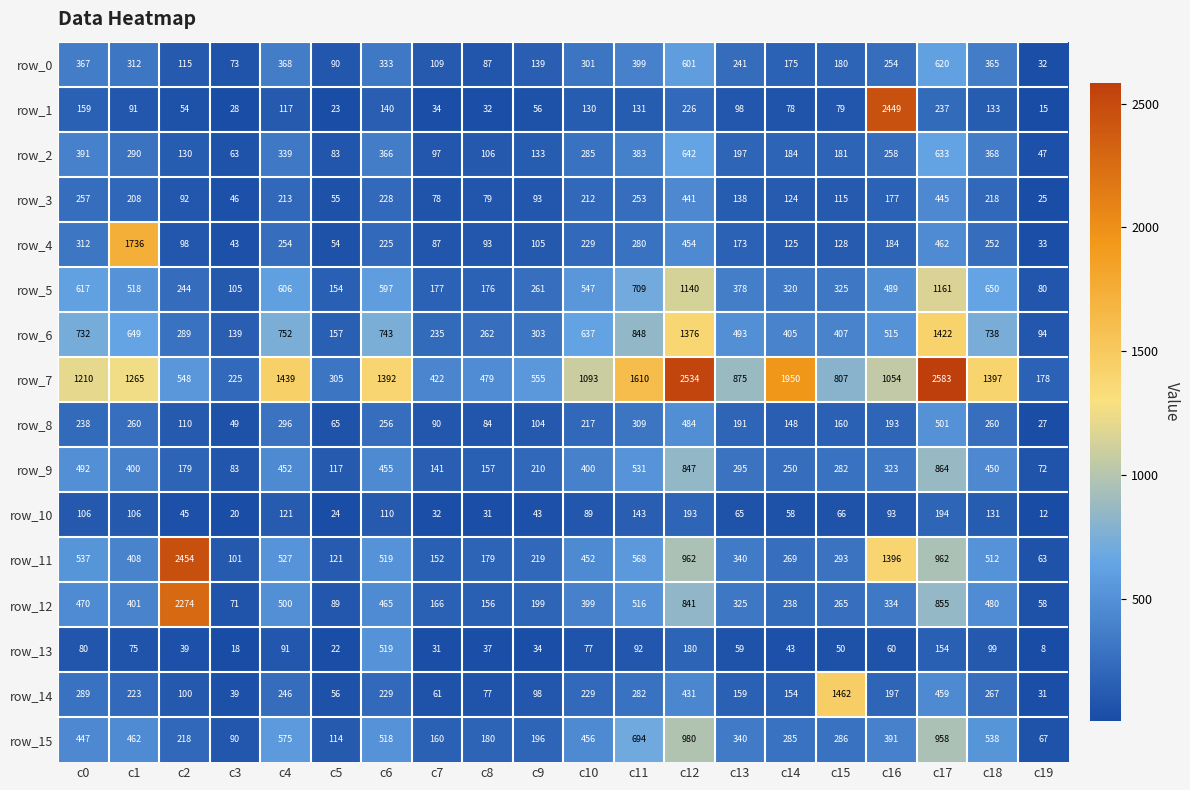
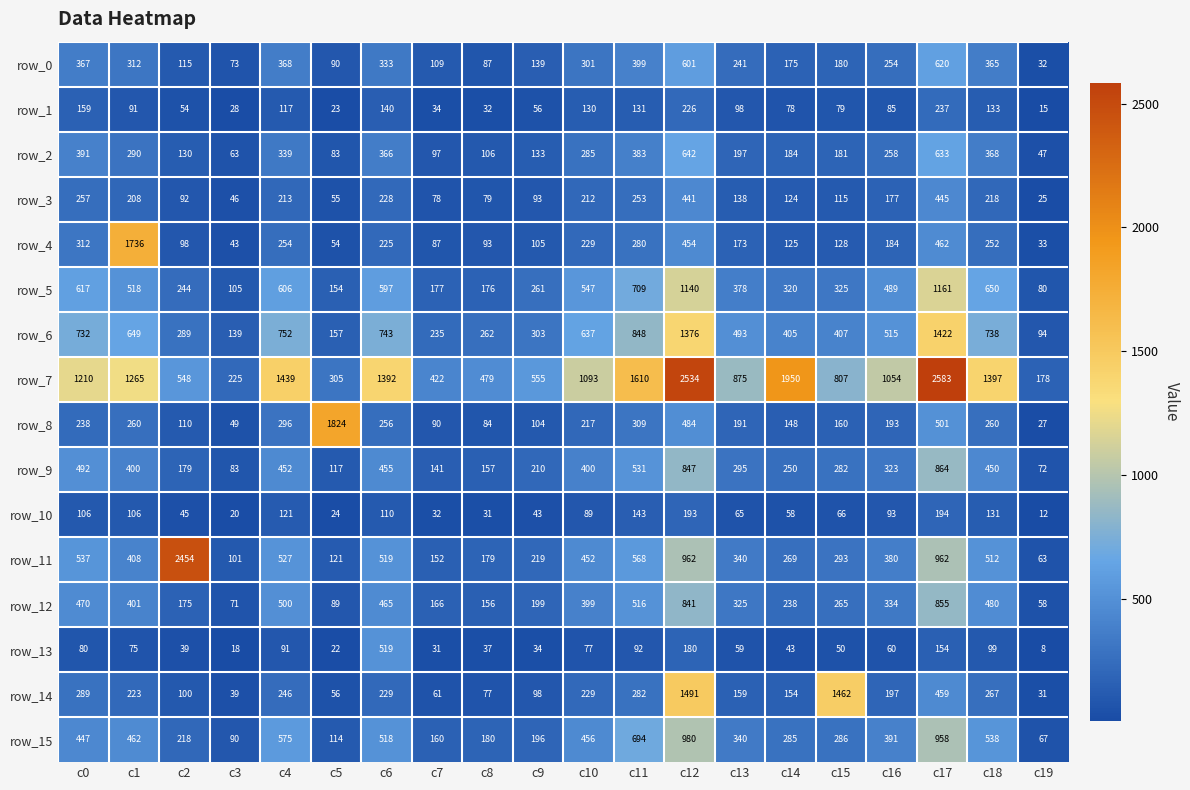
  {
    "row_1": {
      "c0": 159,
      "c1": 91,
      "c2": 54,
      "c3": 28,
      "c4": 117,
      "c5": 23,
      "c6": 140,
      "c7": 34,
      "c8": 32,
      "c9": 56,
      "c10": 130,
      "c11": 131,
      "c12": 226,
      "c13": 98,
      "c14": 78,
      "c15": 79,
-     "c16": 2449,
+     "c16": 85,
      "c17": 237,
      "c18": 133,
      "c19": 15
    },
    "row_8": {
      "c0": 238,
      "c1": 260,
      "c2": 110,
      "c3": 49,
      "c4": 296,
-     "c5": 65,
+     "c5": 1824,
      "c6": 256,
      "c7": 90,
      "c8": 84,
      "c9": 104,
      "c10": 217,
      "c11": 309,
      "c12": 484,
      "c13": 191,
      "c14": 148,
      "c15": 160,
      "c16": 193,
      "c17": 501,
      "c18": 260,
      "c19": 27
    },
    "row_11": {
      "c0": 537,
      "c1": 408,
      "c2": 2454,
      "c3": 101,
      "c4": 527,
      "c5": 121,
      "c6": 519,
      "c7": 152,
      "c8": 179,
      "c9": 219,
      "c10": 452,
      "c11": 568,
      "c12": 962,
      "c13": 340,
      "c14": 269,
      "c15": 293,
-     "c16": 1396,
+     "c16": 380,
      "c17": 962,
      "c18": 512,
      "c19": 63
    },
    "row_12": {
      "c0": 470,
      "c1": 401,
-     "c2": 2274,
+     "c2": 175,
      "c3": 71,
      "c4": 500,
      "c5": 89,
      "c6": 465,
      "c7": 166,
      "c8": 156,
      "c9": 199,
      "c10": 399,
      "c11": 516,
      "c12": 841,
      "c13": 325,
      "c14": 238,
      "c15": 265,
      "c16": 334,
      "c17": 855,
      "c18": 480,
      "c19": 58
    },
    "row_14": {
      "c0": 289,
      "c1": 223,
      "c2": 100,
      "c3": 39,
      "c4": 246,
      "c5": 56,
      "c6": 229,
      "c7": 61,
      "c8": 77,
      "c9": 98,
      "c10": 229,
      "c11": 282,
-     "c12": 431,
+     "c12": 1491,
      "c13": 159,
      "c14": 154,
      "c15": 1462,
      "c16": 197,
      "c17": 459,
      "c18": 267,
      "c19": 31
    }
  }
